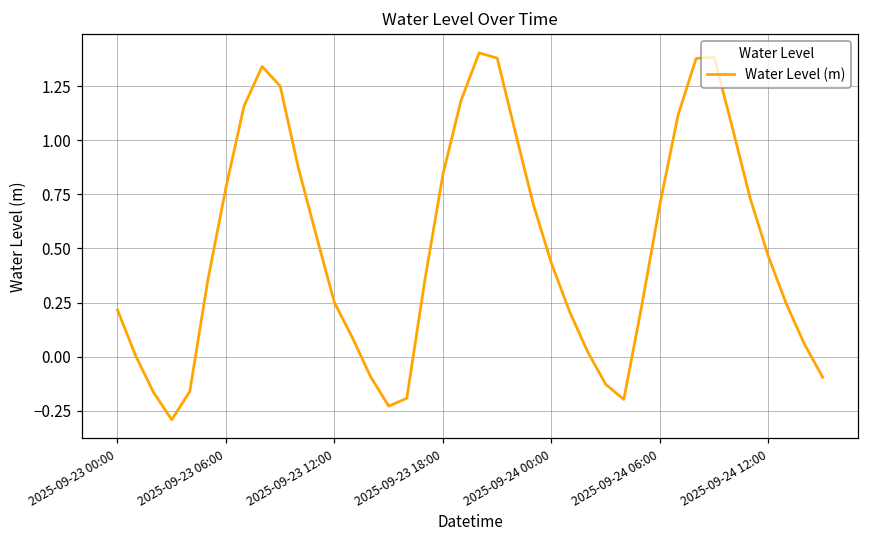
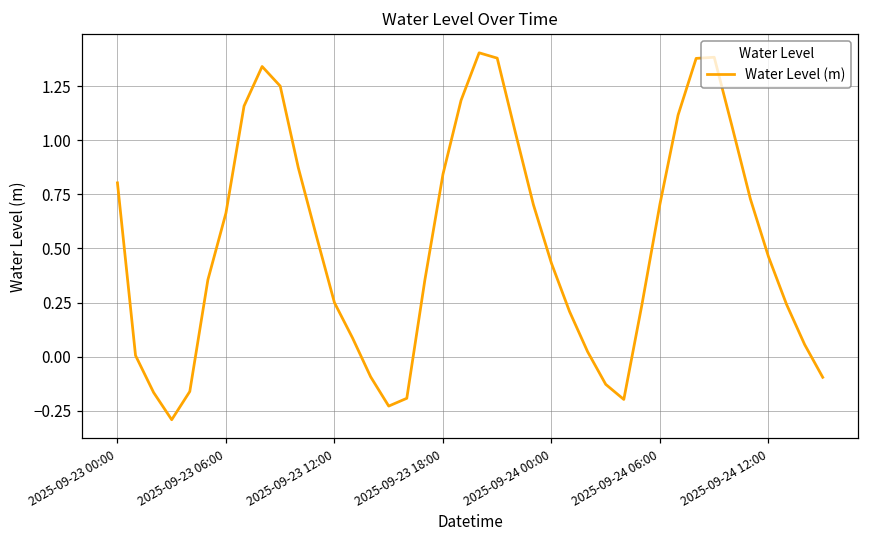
  {
-   "2025-09-23 00:00": 0.22,
-   "2025-09-23 06:00": 0.78,
+   "2025-09-23 00:00": 0.80,
+   "2025-09-23 06:00": 0.66,
    "2025-09-23 12:00": 0.25,
    "2025-09-23 18:00": 0.84,
    "2025-09-24 00:00": 0.43,
    "2025-09-24 06:00": 0.71,
    "2025-09-24 12:00": 0.46
  }
